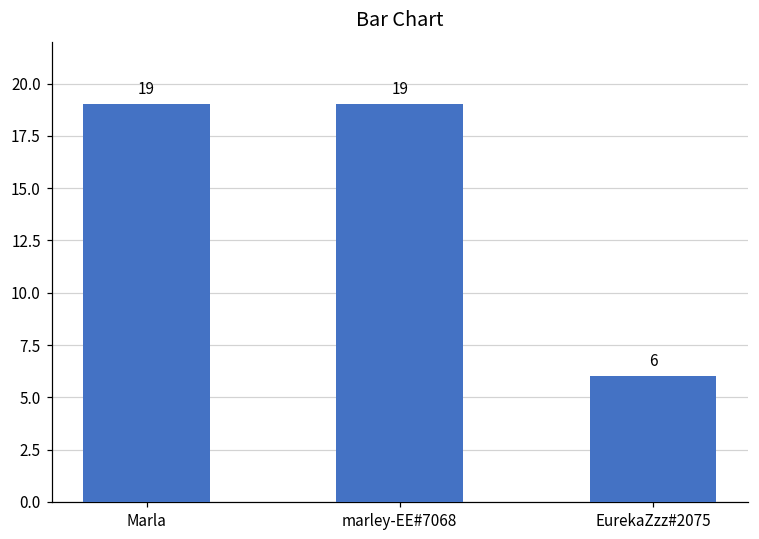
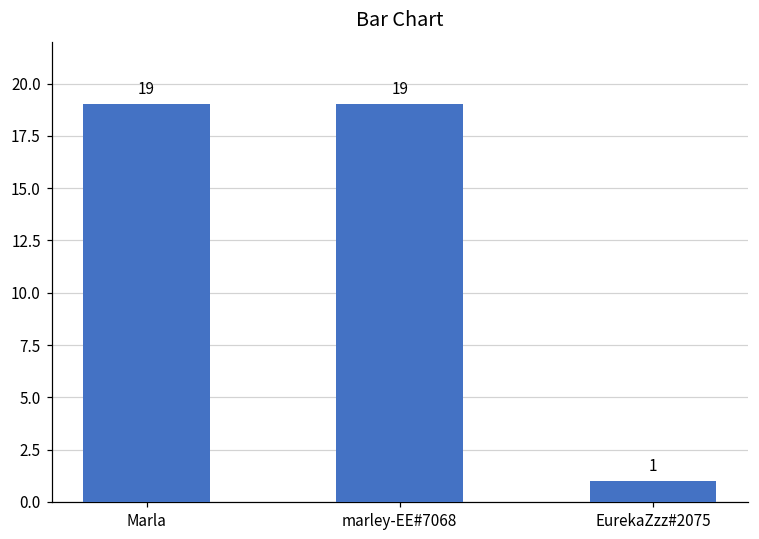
  {
    "Marla": 19,
    "marley-EE#7068": 19,
-   "EurekaZzz#2075": 6
+   "EurekaZzz#2075": 1
  }
